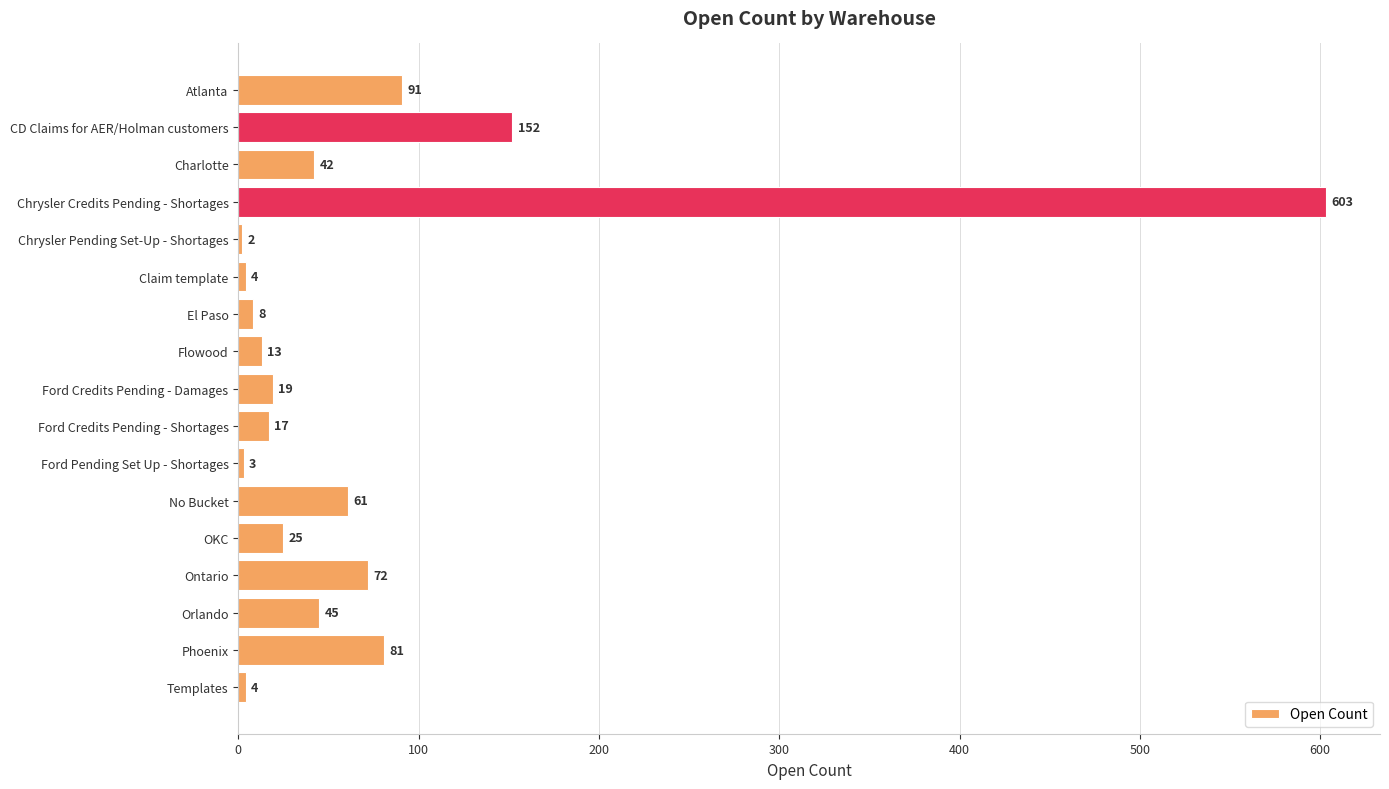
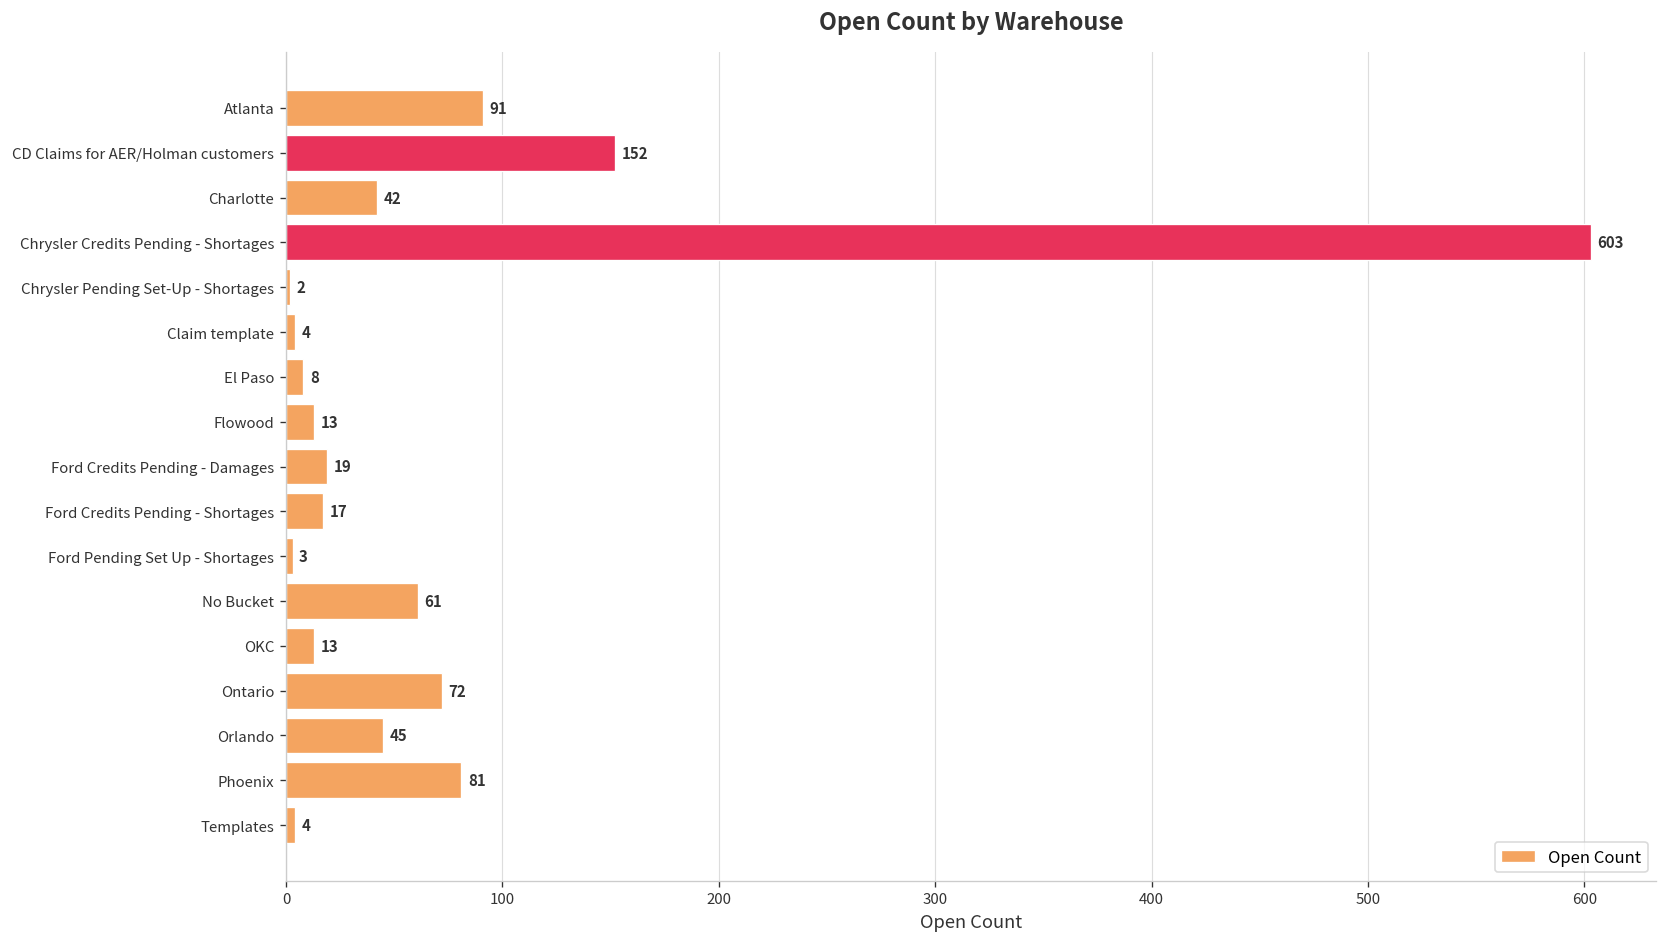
  {
    "Atlanta": 91,
    "CD Claims for AER/Holman customers": 152,
    "Charlotte": 42,
    "Chrysler Credits Pending - Shortages": 603,
    "Chrysler Pending Set-Up - Shortages": 2,
    "Claim template": 4,
    "El Paso": 8,
    "Flowood": 13,
    "Ford Credits Pending - Damages": 19,
    "Ford Credits Pending - Shortages": 17,
    "Ford Pending Set Up - Shortages": 3,
    "No Bucket": 61,
-   "OKC": 25,
+   "OKC": 13,
    "Ontario": 72,
    "Orlando": 45,
    "Phoenix": 81,
    "Templates": 4
  }
